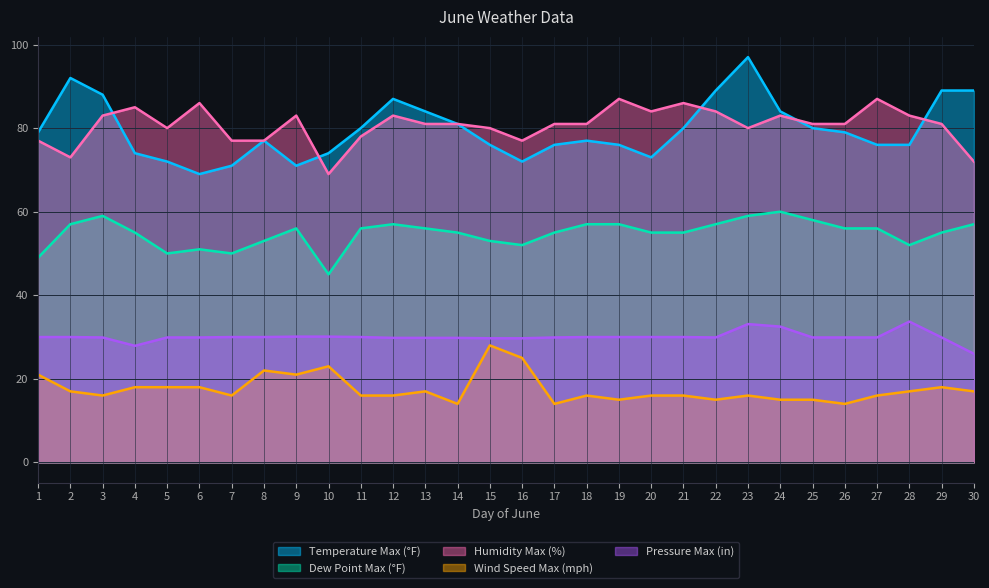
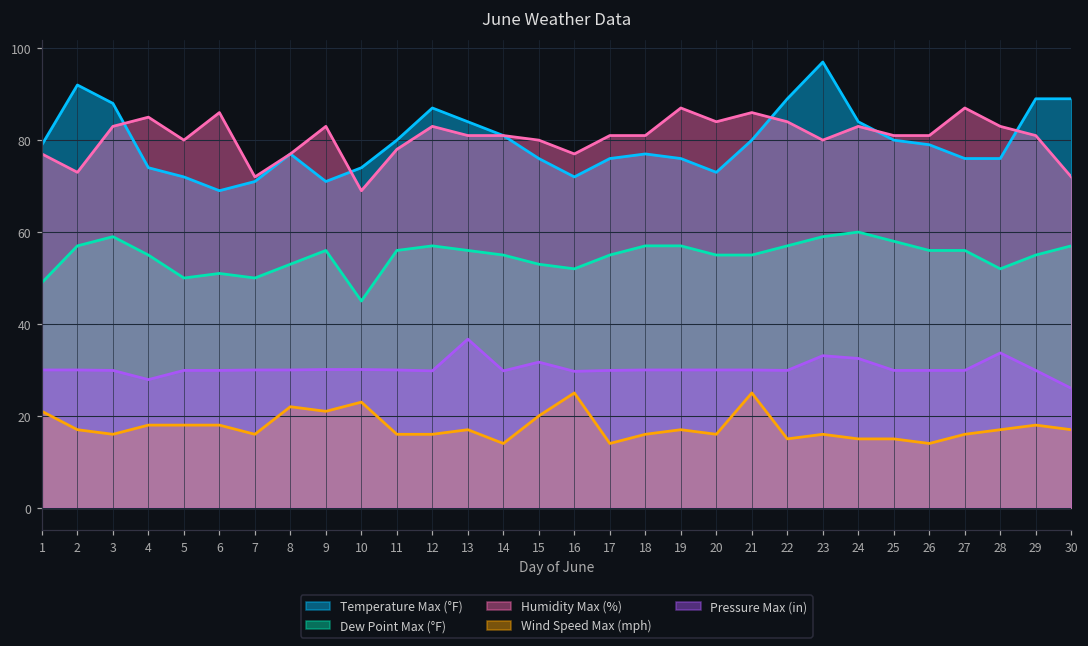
  {
    "Humidity Max (%)": {
      "1": 77,
      "2": 73,
      "3": 83,
      "4": 85,
      "5": 80,
      "6": 86,
-     "7": 77,
+     "7": 72,
      "9": 83,
      "10": 69,
      "11": 78,
      "12": 83,
      "13": 81,
      "15": 80,
      "16": 77,
      "17": 81,
      "18": 81,
      "19": 87,
      "20": 84,
      "21": 86,
      "22": 84,
      "23": 80,
      "24": 83,
      "25": 81,
      "26": 81,
      "27": 87,
      "28": 83,
      "29": 81,
      "30": 72
    },
    "Wind Speed Max (mph)": {
      "1": 21,
      "2": 17,
      "3": 16,
      "4": 18,
      "5": 18,
      "6": 18,
      "7": 16,
      "8": 22,
      "9": 21,
      "10": 23,
      "11": 16,
      "12": 16,
      "13": 17,
      "14": 14,
-     "15": 28,
+     "15": 20,
      "16": 25,
      "17": 14,
      "18": 16,
-     "19": 15,
+     "19": 17,
      "20": 16,
-     "21": 16,
+     "21": 25,
      "22": 15,
      "23": 16,
      "24": 15,
      "25": 15,
      "26": 14,
      "27": 16,
      "28": 17,
      "29": 18,
      "30": 17
    },
    "Pressure Max (in)": {
      "1": 30,
      "2": 30,
      "3": 30,
      "4": 28,
      "5": 30,
      "6": 30,
      "7": 30,
      "8": 30,
      "9": 30,
      "10": 30,
      "11": 30,
      "12": 30,
-     "13": 30,
+     "13": 37,
      "14": 30,
-     "15": 30,
+     "15": 32,
      "16": 30,
      "17": 30,
      "18": 30,
      "19": 30,
      "20": 30,
      "21": 30,
      "22": 30,
      "23": 33,
      "24": 33,
      "25": 30,
      "26": 30,
      "27": 30,
      "28": 34,
      "29": 30,
      "30": 26
    }
  }
